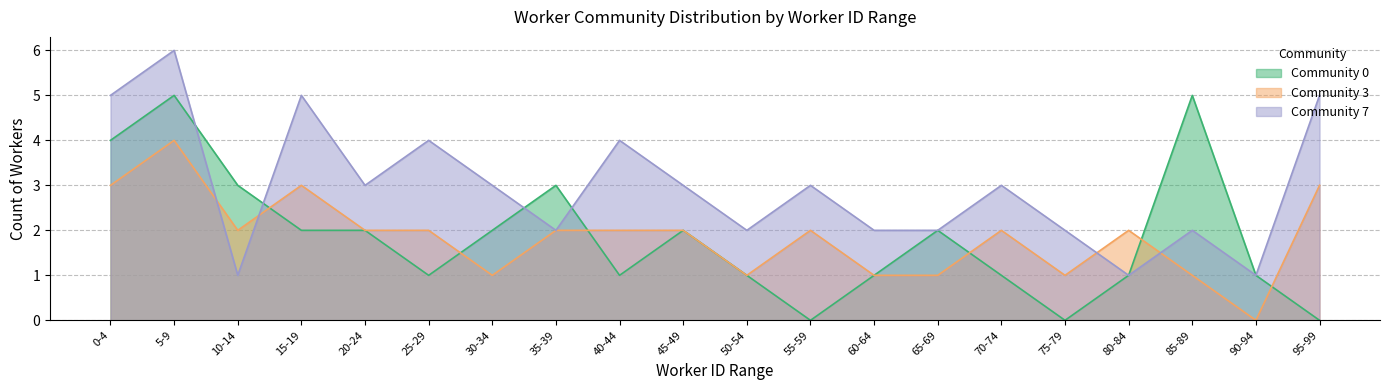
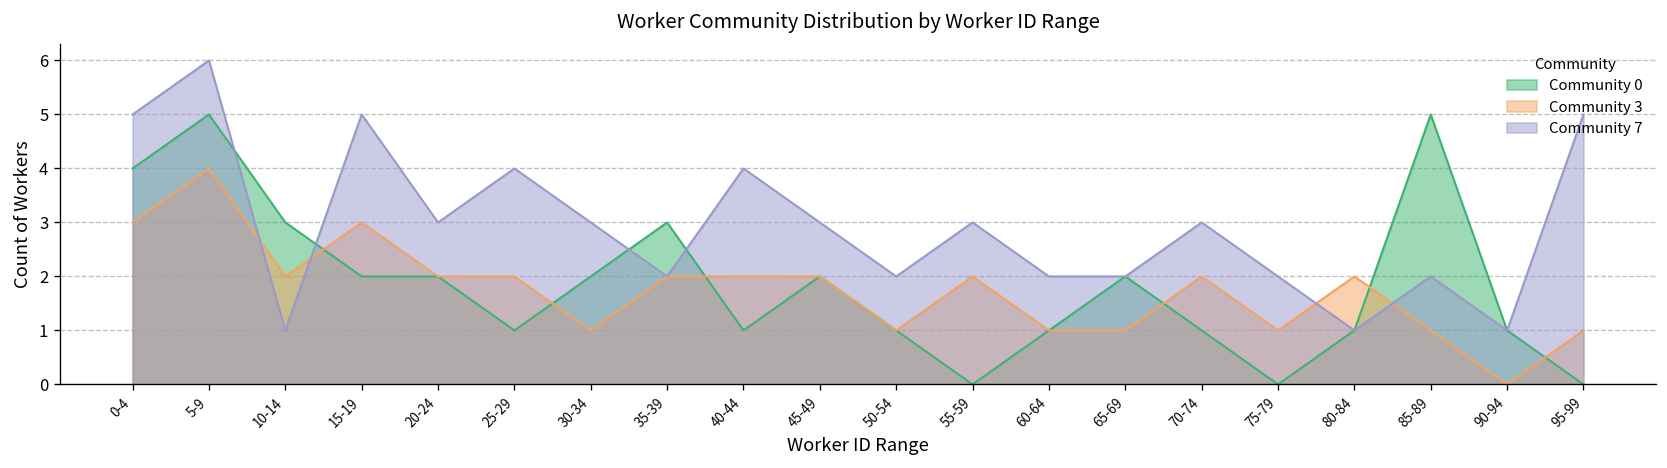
  {
    "Community 0": {
      "0-4": 4,
      "5-9": 5,
      "10-14": 3,
      "15-19": 2,
      "25-29": 1,
      "30-34": 2,
      "35-39": 3,
      "40-44": 1,
      "55-59": 0,
      "70-74": 1,
      "75-79": 0,
      "85-89": 5,
      "95-99": 0
    },
    "Community 3": {
      "0-4": 3,
      "5-9": 4,
      "10-14": 2,
      "15-19": 3,
      "25-29": 2,
      "30-34": 1,
      "40-44": 2,
      "55-59": 2,
      "65-69": 1,
      "70-74": 2,
      "75-79": 1,
      "80-84": 2,
      "85-89": 1,
      "90-94": 0,
-     "95-99": 3
+     "95-99": 1
    },
    "Community 7": {
      "0-4": 5,
      "5-9": 6,
      "10-14": 1,
      "15-19": 5,
      "20-24": 3,
      "25-29": 4,
      "30-34": 3,
      "40-44": 4,
      "45-49": 3,
      "50-54": 2,
      "55-59": 3,
      "60-64": 2,
      "70-74": 3,
      "75-79": 2,
      "85-89": 2,
      "95-99": 5
    }
  }
